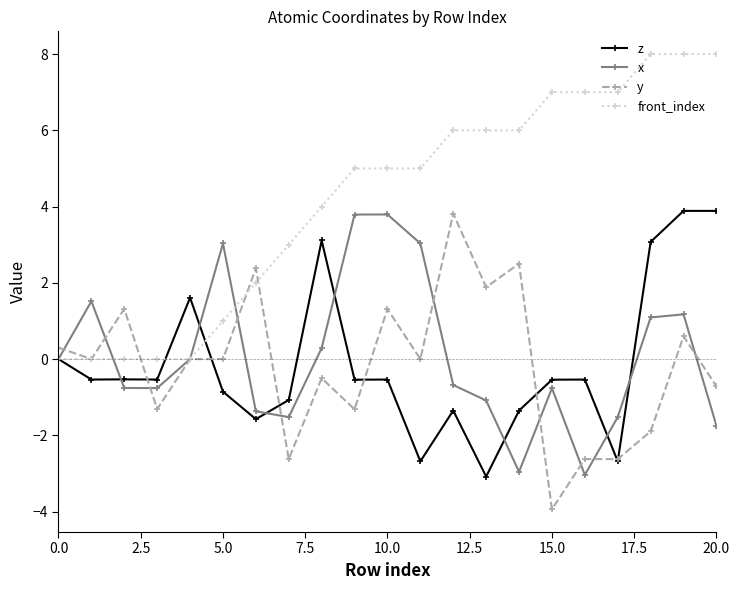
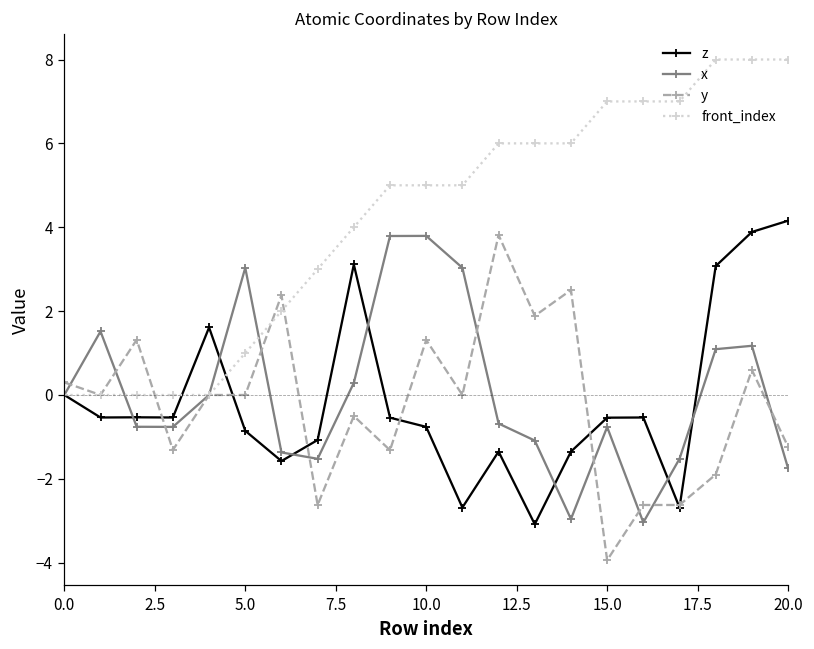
  {
    "z": {
      "5.0": -0.9,
-     "10.0": -0.5,
+     "10.0": -0.8,
      "15.0": -0.5,
-     "20.0": 3.9
+     "20.0": 4.2
    },
    "x": {
      "5.0": 3.0,
      "10.0": 3.8,
      "15.0": -0.8,
      "20.0": -1.7
    },
    "y": {
      "0.0": 0.3,
      "5.0": 0.0,
      "10.0": 1.3,
      "15.0": -3.9,
-     "20.0": -0.7
+     "20.0": -1.2
    },
    "front_index": {
      "5.0": 1.0,
      "10.0": 5.0,
      "15.0": 7.0,
      "20.0": 8.0
    }
  }
